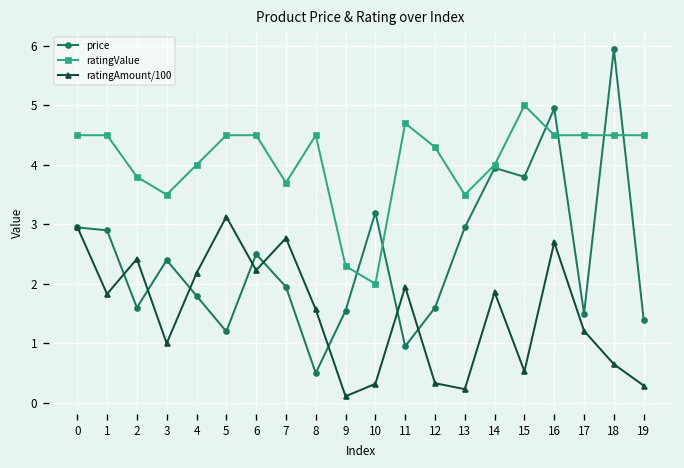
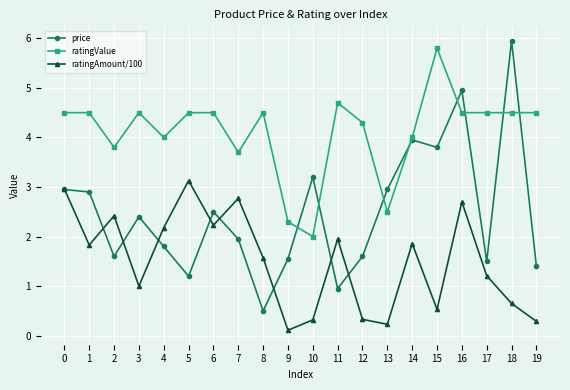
  {
    "ratingValue": {
      "0": 4.5,
      "1": 4.5,
      "2": 3.8,
-     "3": 3.5,
+     "3": 4.5,
      "4": 4.0,
      "5": 4.5,
      "6": 4.5,
      "7": 3.7,
      "8": 4.5,
      "9": 2.3,
      "10": 2.0,
      "11": 4.7,
      "12": 4.3,
-     "13": 3.5,
-     "15": 5.0,
+     "13": 2.5,
+     "15": 5.8,
      "16": 4.5,
      "17": 4.5,
      "18": 4.5,
      "19": 4.5
    }
  }
